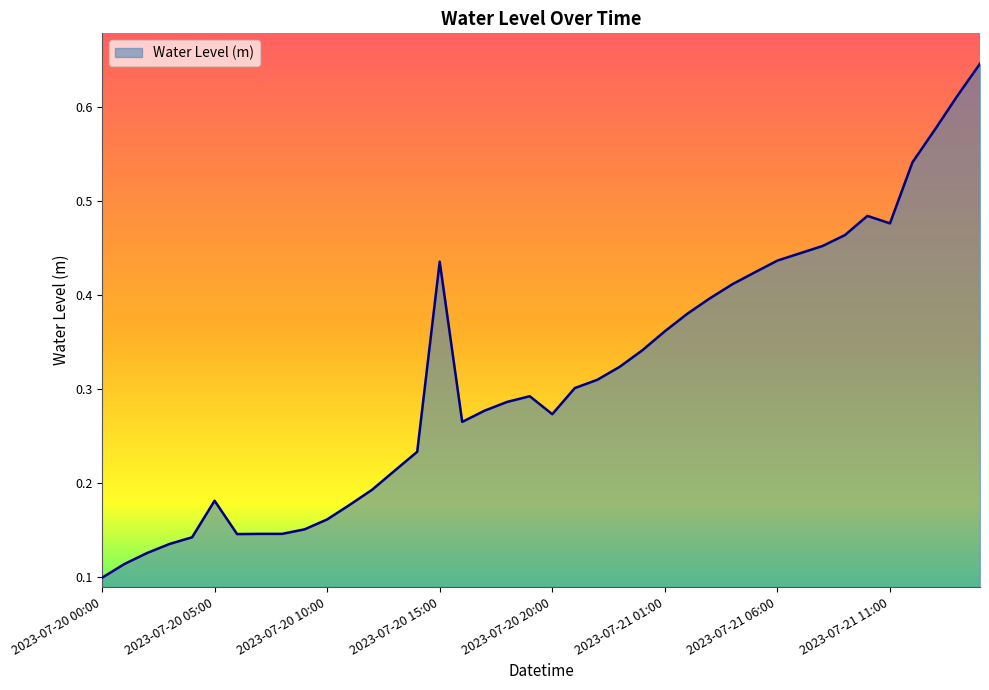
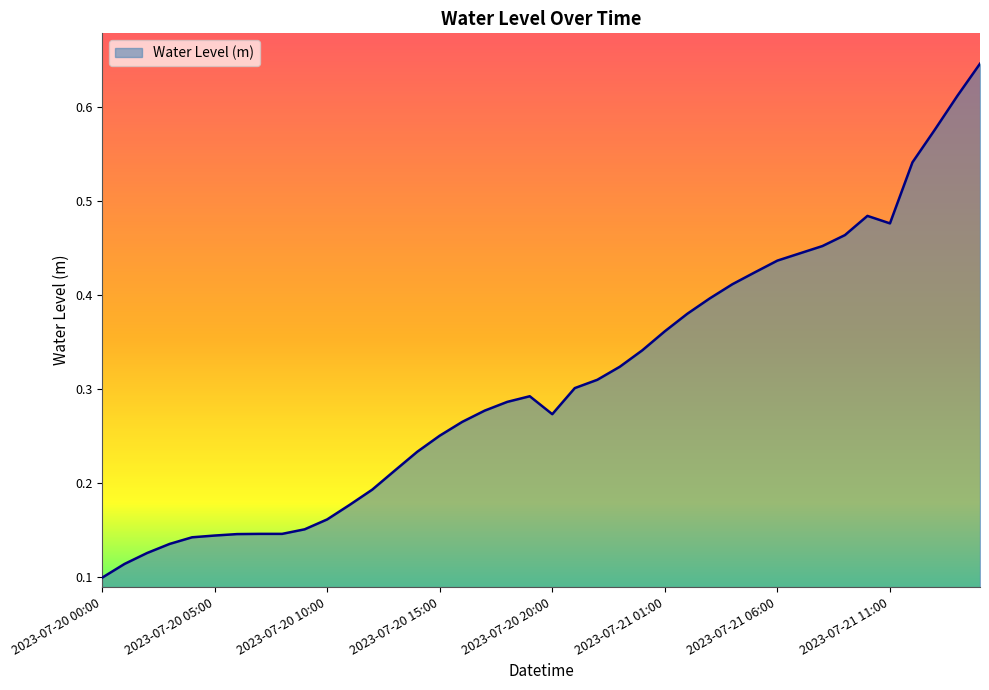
  {
    "2023-07-20 00:00": 0.10,
-   "2023-07-20 05:00": 0.18,
+   "2023-07-20 05:00": 0.14,
    "2023-07-20 10:00": 0.16,
-   "2023-07-20 15:00": 0.44,
+   "2023-07-20 15:00": 0.25,
    "2023-07-20 20:00": 0.27,
    "2023-07-21 01:00": 0.36,
    "2023-07-21 06:00": 0.44,
    "2023-07-21 11:00": 0.48
  }
